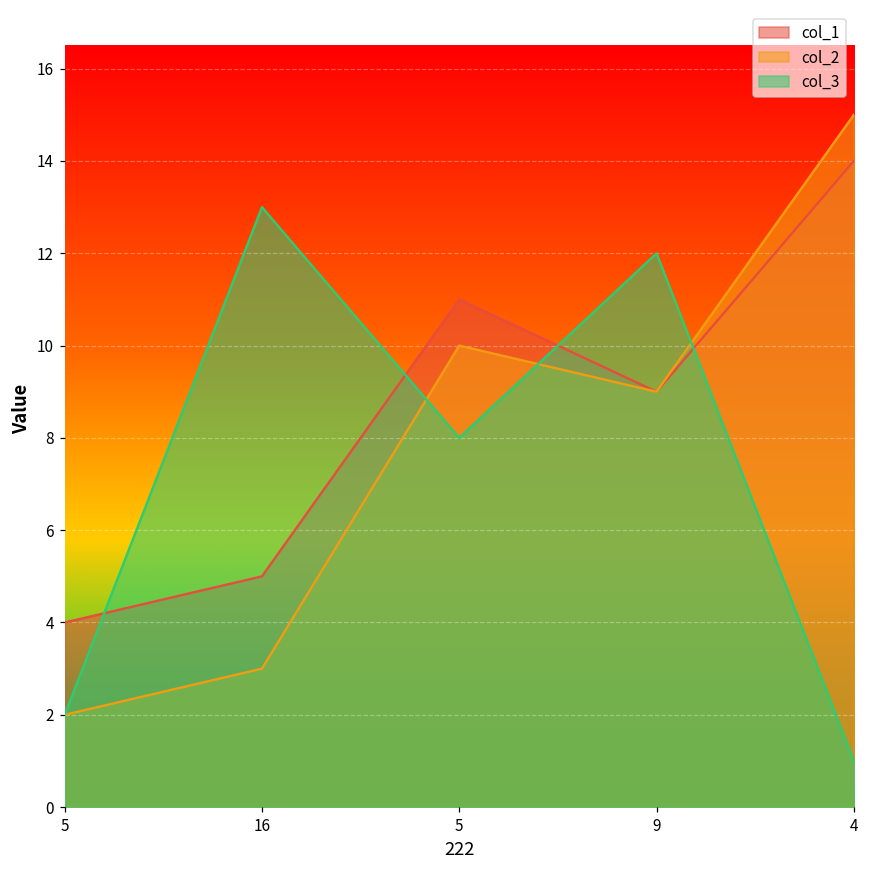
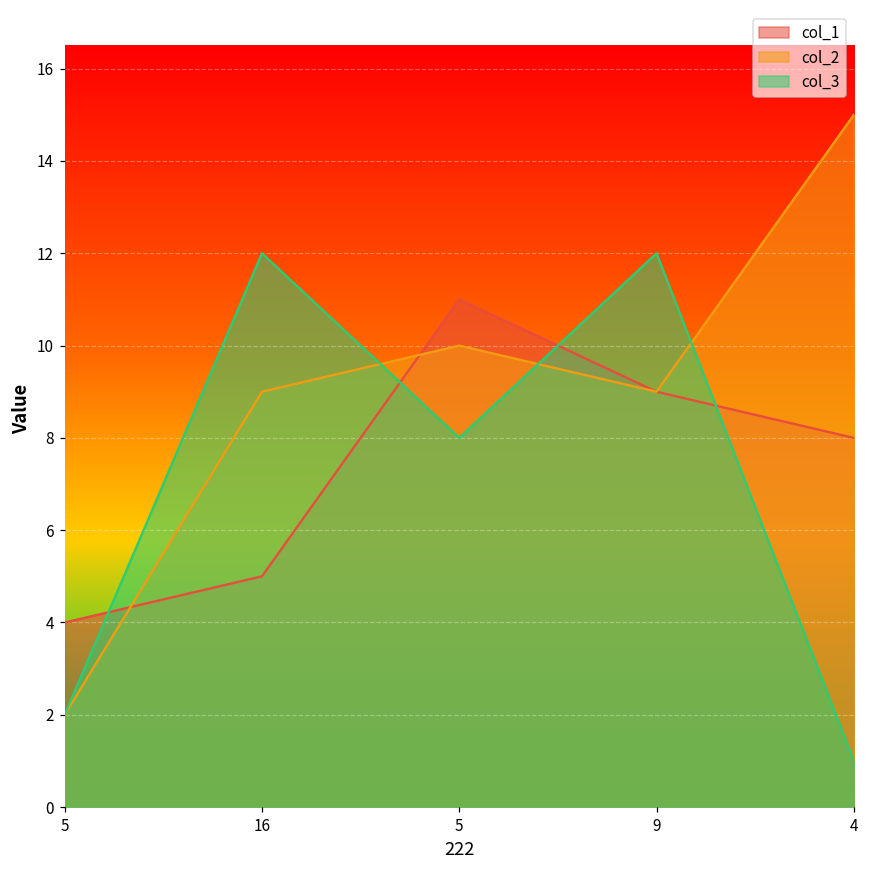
  {
    "col_1": {
      "16": 5,
-     "4": 14
+     "4": 8
    },
    "col_2": {
-     "16": 3,
+     "16": 9,
      "4": 15
    },
    "col_3": {
-     "16": 13,
+     "16": 12,
      "9": 12,
      "4": 1
    }
  }
